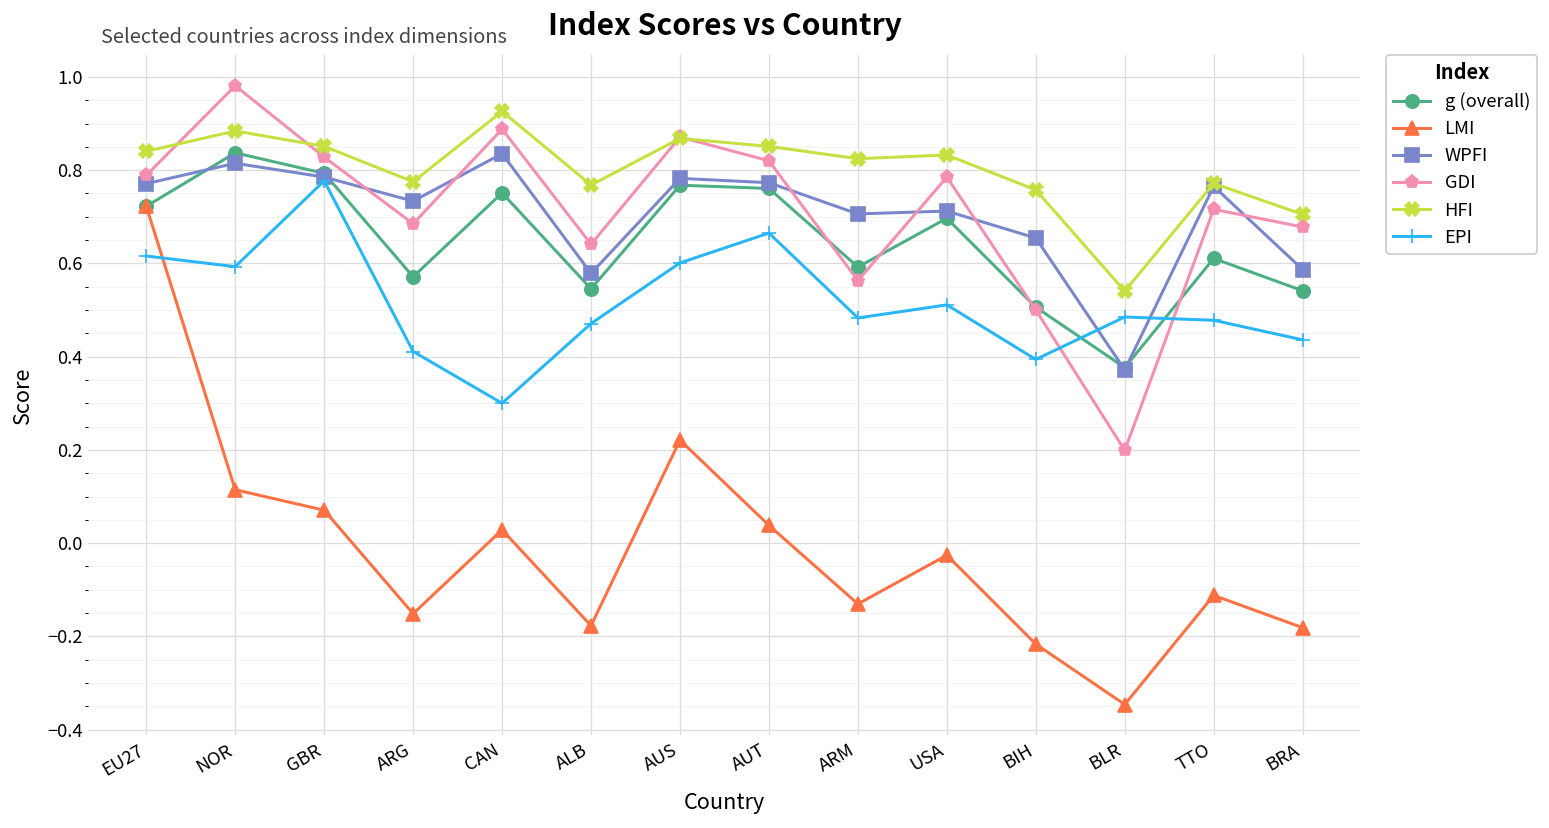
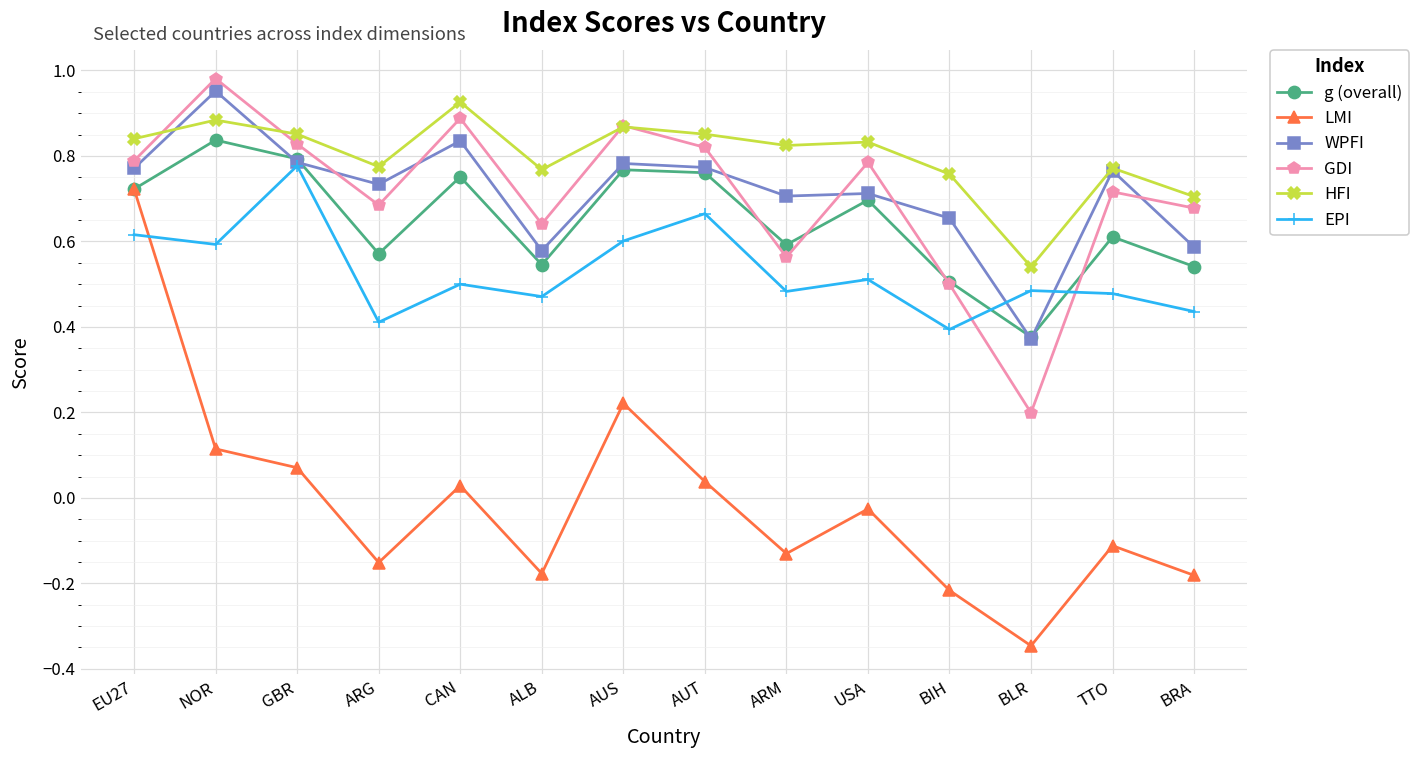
  {
    "g (overall)": {
      "NOR": 0.84,
      "GBR": 0.79,
      "ARG": 0.57,
      "CAN": 0.75,
      "ALB": 0.55,
      "AUS": 0.77,
      "AUT": 0.76,
      "ARM": 0.59,
      "USA": 0.70,
      "TTO": 0.61,
      "BRA": 0.54
    },
    "LMI": {
      "NOR": 0.11,
      "GBR": 0.07,
      "ARG": -0.15,
      "CAN": 0.03,
      "ALB": -0.18,
      "AUS": 0.22,
      "AUT": 0.04,
      "ARM": -0.13,
      "USA": -0.03,
      "BIH": -0.22,
      "BLR": -0.35,
      "TTO": -0.11,
      "BRA": -0.18
    },
    "WPFI": {
      "EU27": 0.77,
-     "NOR": 0.81,
+     "NOR": 0.95,
      "GBR": 0.79,
      "ARG": 0.73,
      "CAN": 0.84,
      "ALB": 0.58,
      "AUS": 0.78,
      "AUT": 0.77,
      "ARM": 0.71,
      "USA": 0.71,
      "BIH": 0.65,
      "BRA": 0.59
    },
    "GDI": {
      "EU27": 0.79,
      "NOR": 0.98,
      "GBR": 0.83,
      "ARG": 0.69,
      "CAN": 0.89,
      "ALB": 0.64,
      "AUT": 0.82,
      "ARM": 0.56,
      "USA": 0.79,
      "BLR": 0.20,
      "TTO": 0.72,
      "BRA": 0.68
    },
    "HFI": {
      "EU27": 0.84,
      "NOR": 0.88,
      "GBR": 0.85,
      "ARG": 0.78,
      "CAN": 0.93,
      "ALB": 0.77,
      "AUT": 0.85,
      "ARM": 0.82,
      "USA": 0.83,
      "BIH": 0.76,
      "BLR": 0.54,
      "BRA": 0.71
    },
    "EPI": {
      "EU27": 0.62,
      "NOR": 0.59,
      "GBR": 0.78,
      "ARG": 0.41,
-     "CAN": 0.3,
+     "CAN": 0.5,
      "ALB": 0.47,
      "AUS": 0.6,
      "AUT": 0.67,
      "ARM": 0.48,
      "USA": 0.51,
      "BIH": 0.4,
      "BLR": 0.49,
      "TTO": 0.48,
      "BRA": 0.44
    }
  }
